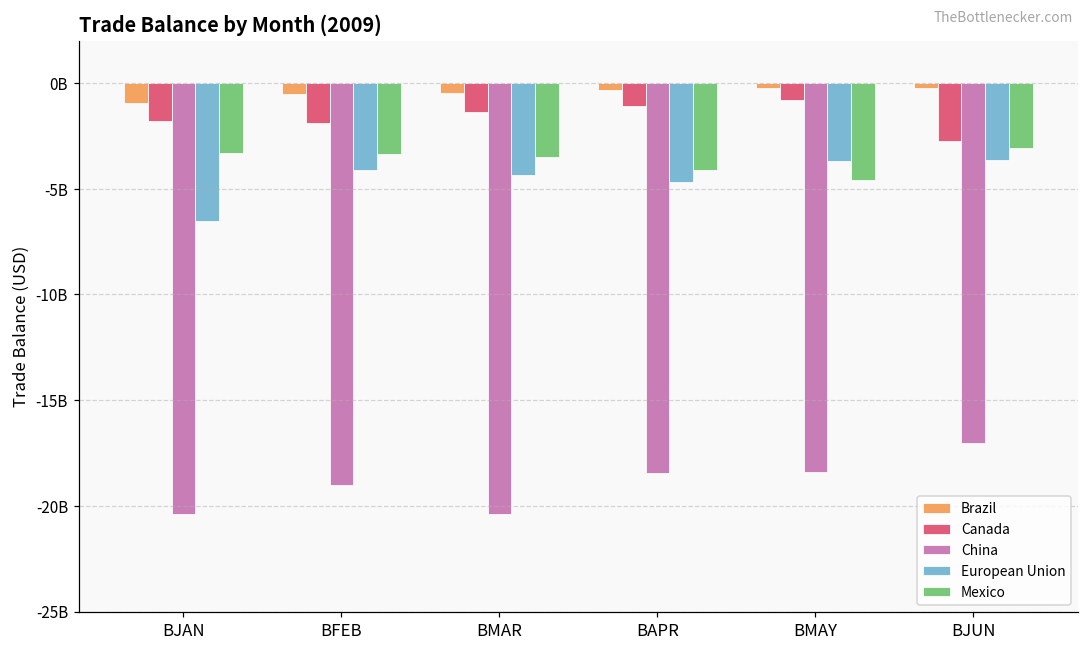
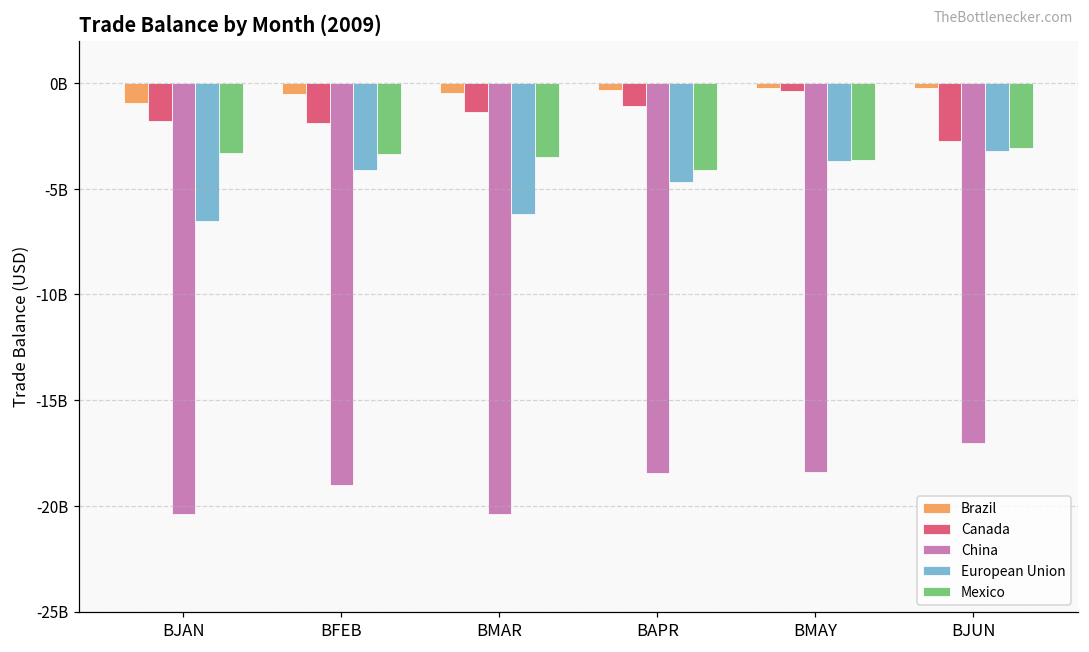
  {
    "Brazil": {
      "BJAN": -1000000000,
      "BFEB": -500000000,
      "BMAR": -500000000,
      "BAPR": -300000000,
      "BMAY": -200000000,
      "BJUN": -300000000
    },
    "Canada": {
      "BJAN": -1800000000,
      "BFEB": -1900000000,
      "BMAR": -1400000000,
      "BAPR": -1100000000,
-     "BMAY": -800000000,
+     "BMAY": -400000000,
      "BJUN": -2700000000
    },
    "China": {
      "BJAN": -20400000000,
      "BFEB": -19000000000,
      "BMAR": -20400000000,
      "BAPR": -18400000000,
      "BMAY": -18400000000,
      "BJUN": -17000000000
    },
    "European Union": {
      "BJAN": -6500000000,
      "BFEB": -4100000000,
-     "BMAR": -4300000000,
+     "BMAR": -6200000000,
      "BAPR": -4700000000,
      "BMAY": -3700000000,
-     "BJUN": -3600000000
+     "BJUN": -3200000000
    },
    "Mexico": {
      "BJAN": -3300000000,
      "BFEB": -3400000000,
      "BMAR": -3500000000,
      "BAPR": -4100000000,
-     "BMAY": -4600000000,
+     "BMAY": -3700000000,
      "BJUN": -3100000000
    }
  }
